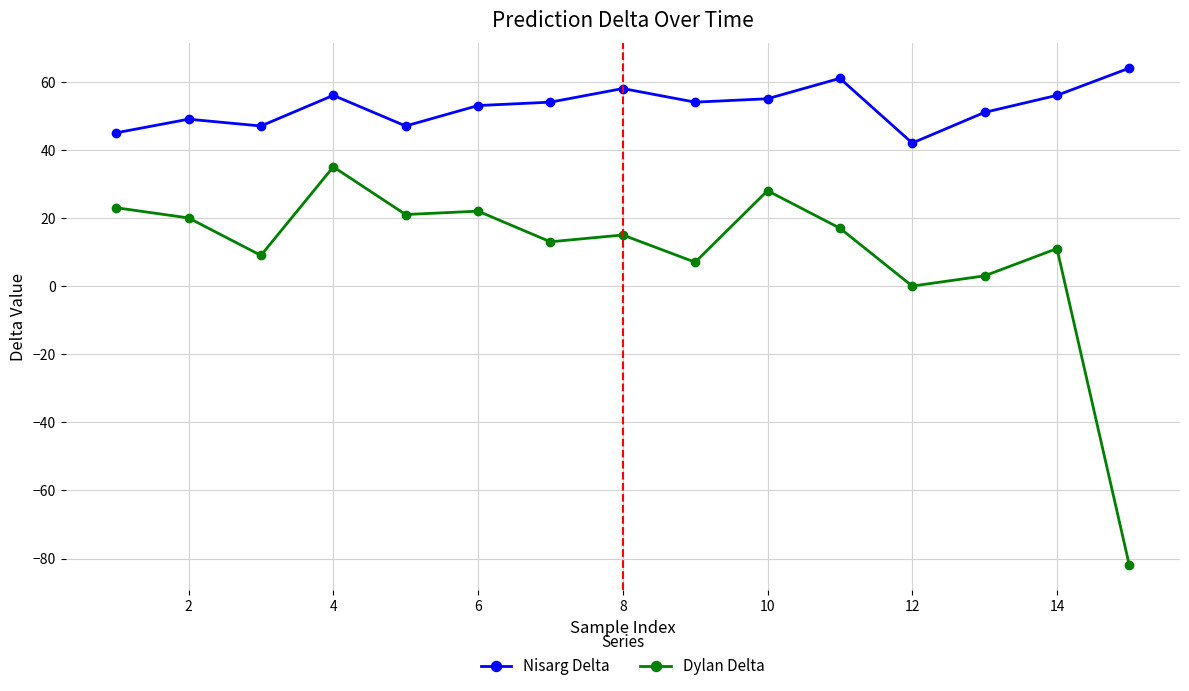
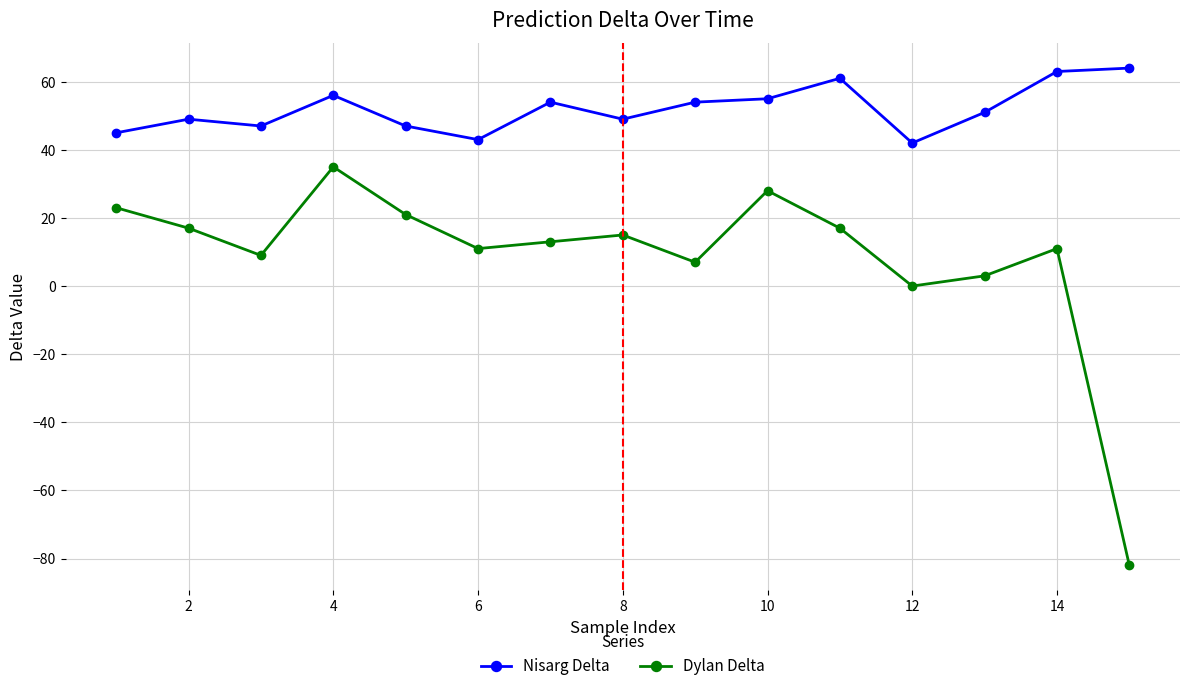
  {
    "Nisarg Delta": {
      "2": 49,
      "4": 56,
-     "6": 53,
-     "8": 58,
+     "6": 43,
+     "8": 49,
      "10": 55,
      "12": 42,
-     "14": 56
+     "14": 63
    },
    "Dylan Delta": {
-     "2": 20,
+     "2": 17,
      "4": 35,
-     "6": 22,
+     "6": 11,
      "8": 15,
      "10": 28,
      "12": 0,
      "14": 11
    }
  }
